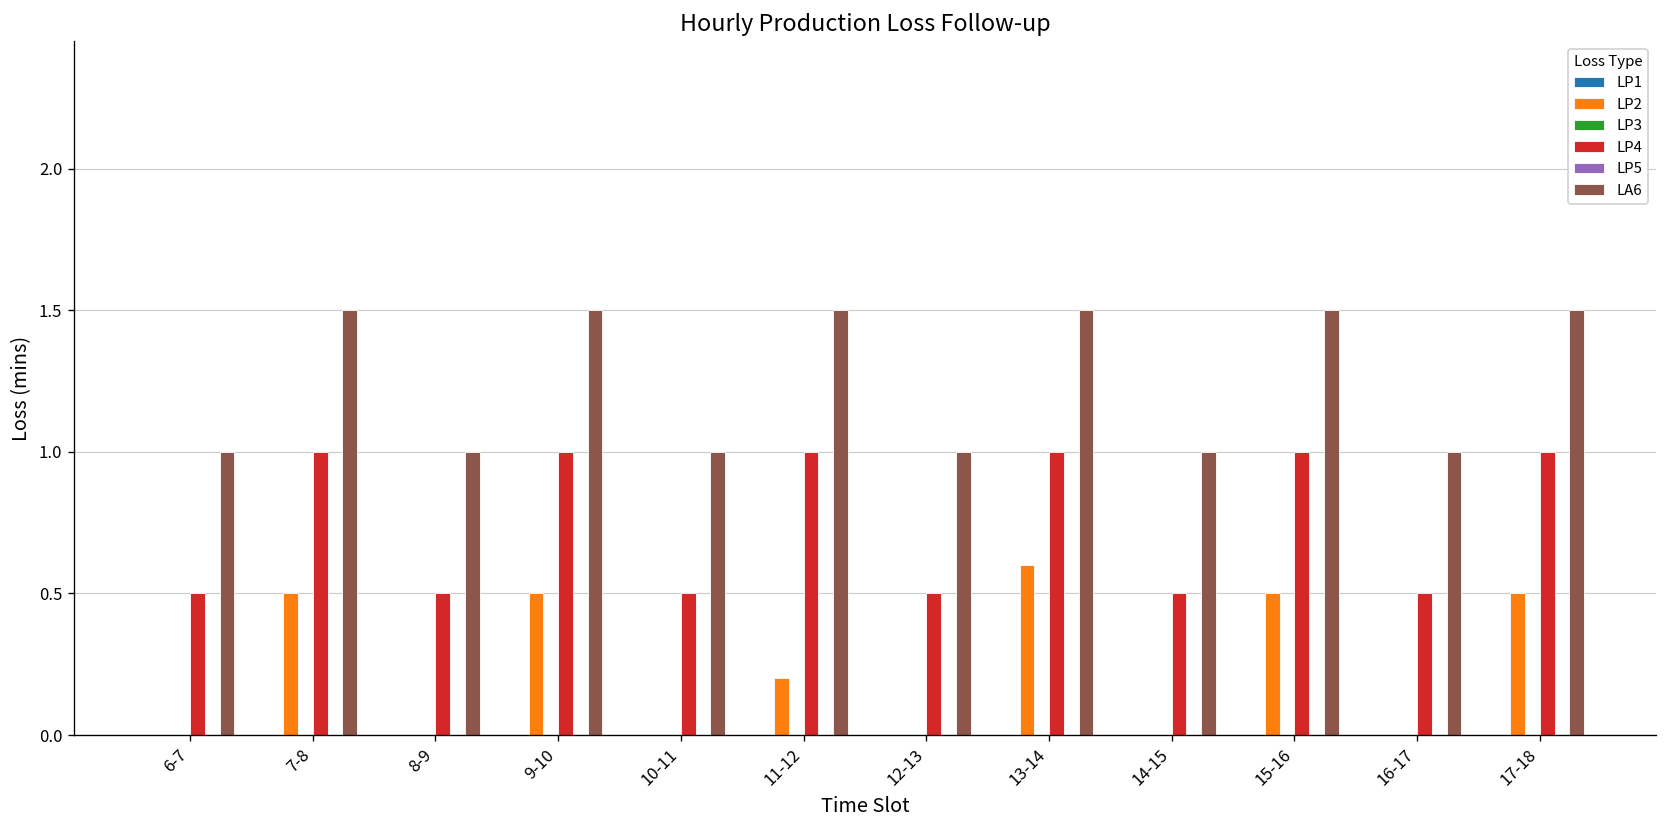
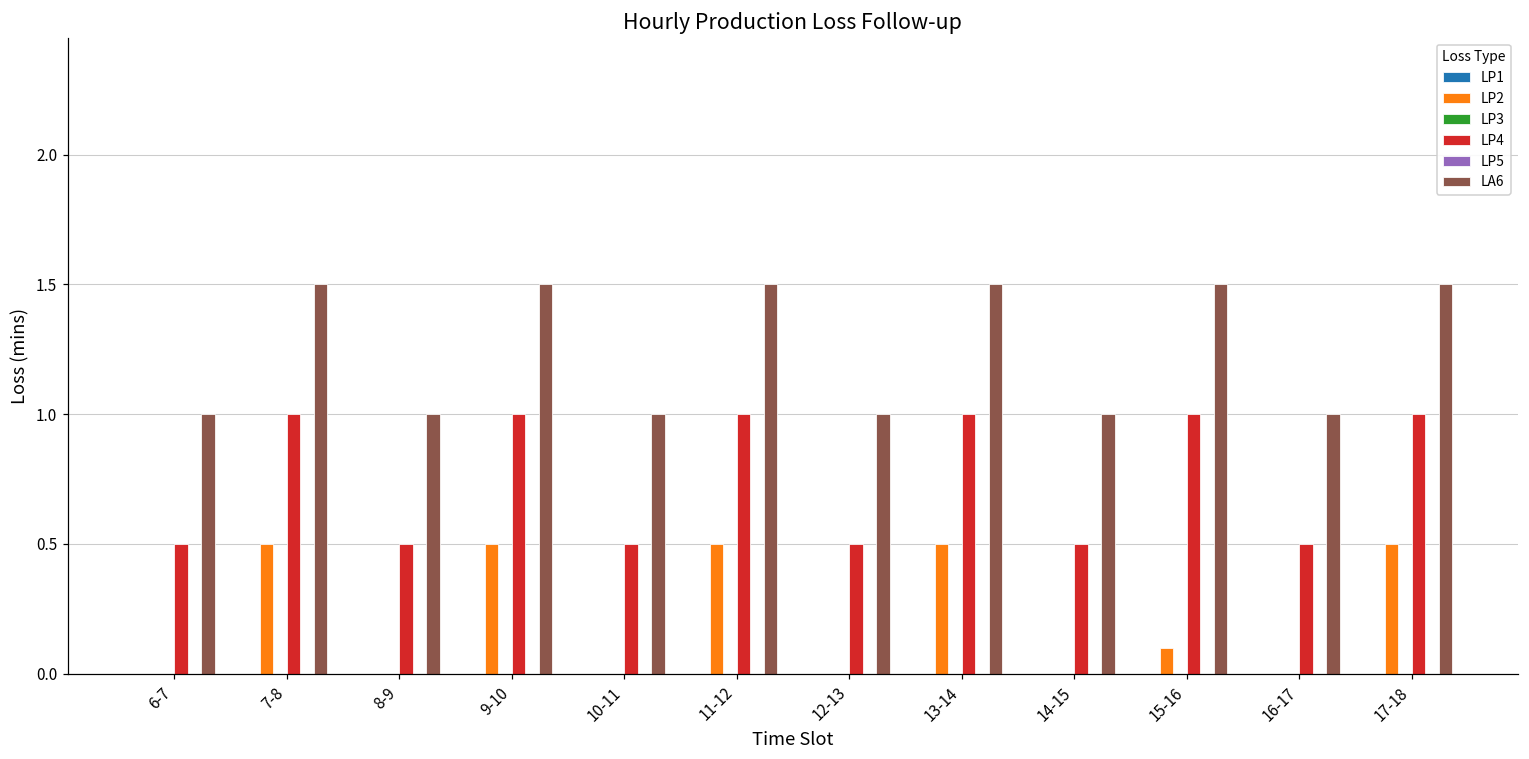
  {
    "LP1": {
      "6-7": 0.0,
      "7-8": 0.0,
      "8-9": 0.0,
      "9-10": 0.0,
      "10-11": 0.0,
      "11-12": 0.0,
      "12-13": 0.0,
      "13-14": 0.0,
      "14-15": 0.0,
      "15-16": 0.0,
      "16-17": 0.0,
      "17-18": 0.0
    },
    "LP2": {
      "6-7": 0.0,
      "7-8": 0.5,
      "8-9": 0.0,
      "9-10": 0.5,
      "10-11": 0.0,
-     "11-12": 0.2,
+     "11-12": 0.5,
      "12-13": 0.0,
-     "13-14": 0.6,
+     "13-14": 0.5,
      "14-15": 0.0,
-     "15-16": 0.5,
+     "15-16": 0.1,
      "16-17": 0.0,
      "17-18": 0.5
    },
    "LP3": {
      "6-7": 0.0,
      "7-8": 0.0,
      "8-9": 0.0,
      "9-10": 0.0,
      "10-11": 0.0,
      "11-12": 0.0,
      "12-13": 0.0,
      "13-14": 0.0,
      "14-15": 0.0,
      "15-16": 0.0,
      "16-17": 0.0,
      "17-18": 0.0
    },
    "LP4": {
      "6-7": 0.5,
      "7-8": 1.0,
      "8-9": 0.5,
      "9-10": 1.0,
      "10-11": 0.5,
      "11-12": 1.0,
      "12-13": 0.5,
      "13-14": 1.0,
      "14-15": 0.5,
      "15-16": 1.0,
      "16-17": 0.5,
      "17-18": 1.0
    },
    "LP5": {
      "6-7": 0.0,
      "7-8": 0.0,
      "8-9": 0.0,
      "9-10": 0.0,
      "10-11": 0.0,
      "11-12": 0.0,
      "12-13": 0.0,
      "13-14": 0.0,
      "14-15": 0.0,
      "15-16": 0.0,
      "16-17": 0.0,
      "17-18": 0.0
    },
    "LA6": {
      "6-7": 1.0,
      "7-8": 1.5,
      "8-9": 1.0,
      "9-10": 1.5,
      "10-11": 1.0,
      "11-12": 1.5,
      "12-13": 1.0,
      "13-14": 1.5,
      "14-15": 1.0,
      "15-16": 1.5,
      "16-17": 1.0,
      "17-18": 1.5
    }
  }
